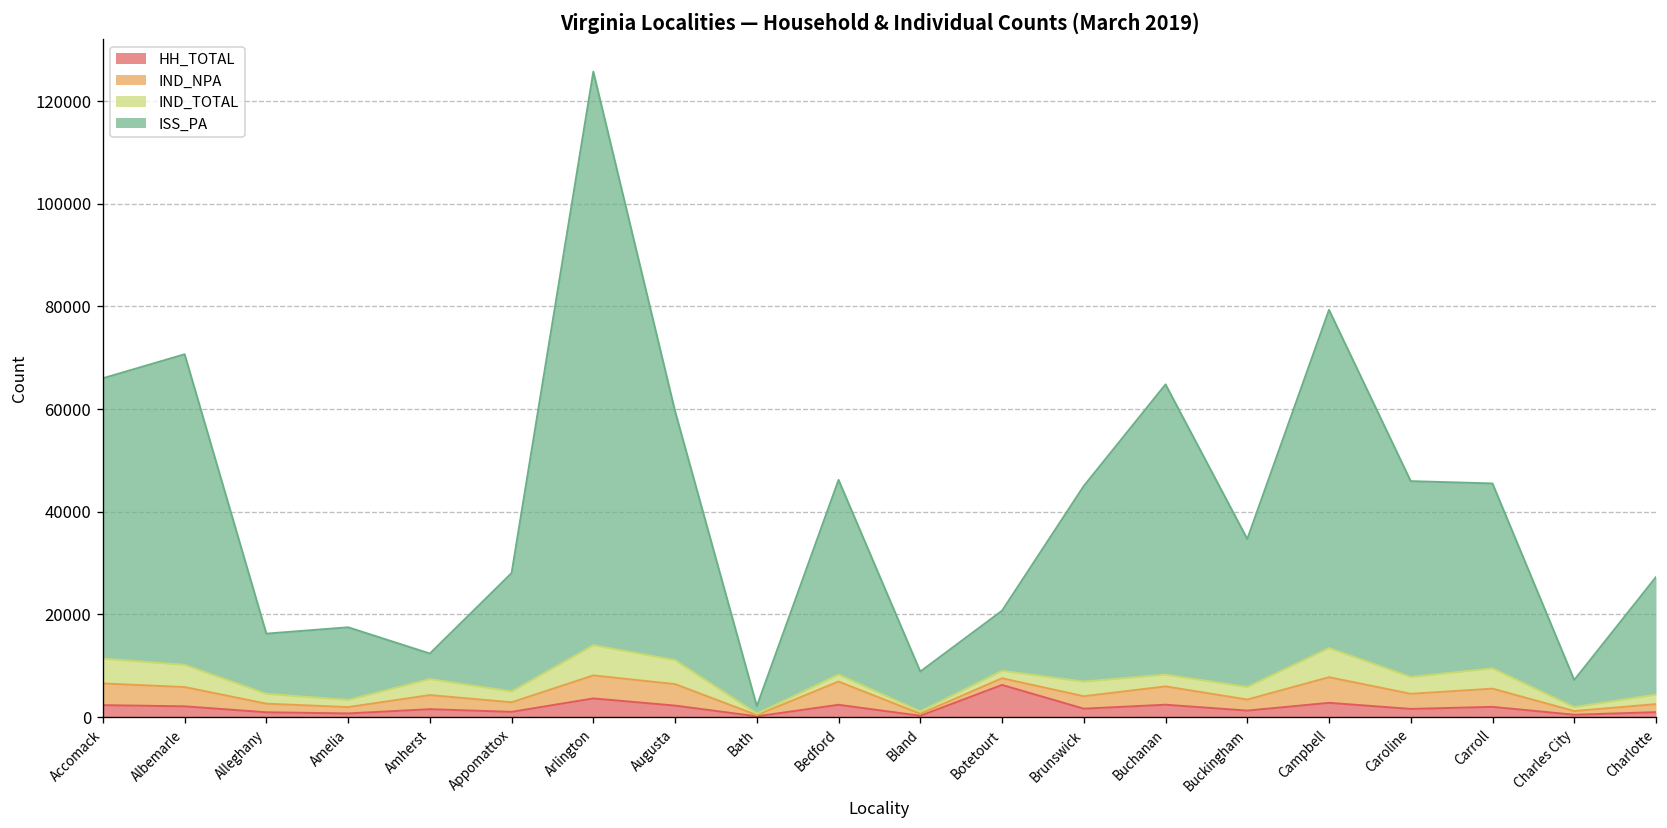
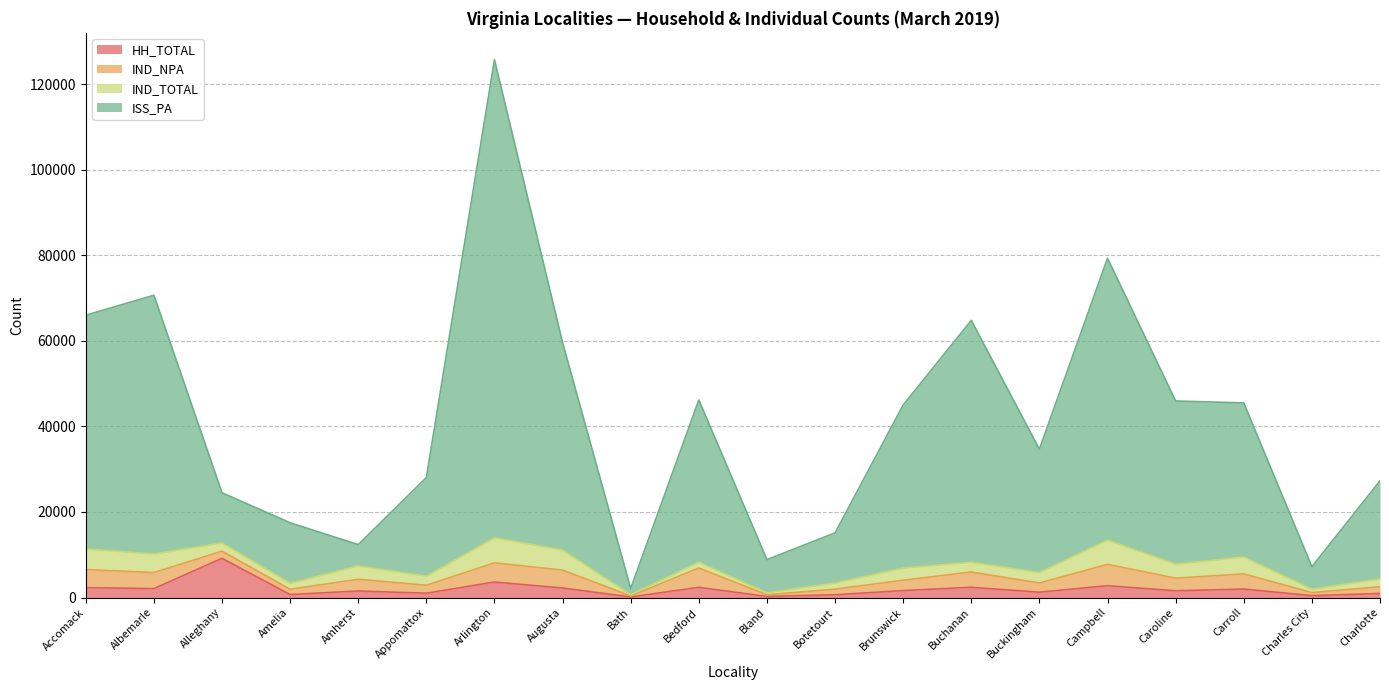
  {
    "HH_TOTAL": {
      "Accomack": 2000,
      "Albemarle": 2000,
-     "Alleghany": 1000,
+     "Alleghany": 9000,
      "Amelia": 1000,
      "Amherst": 2000,
      "Appomattox": 1000,
      "Arlington": 4000,
      "Augusta": 2000,
      "Bedford": 2000,
-     "Botetourt": 6000,
+     "Botetourt": 1000,
      "Brunswick": 2000,
      "Buchanan": 2000,
      "Buckingham": 1000,
      "Campbell": 3000,
      "Caroline": 2000,
      "Carroll": 2000,
      "Charles City": 0,
      "Charlotte": 1000
    },
    "IND_NPA": {
      "Accomack": 4000,
      "Albemarle": 4000,
      "Alleghany": 2000,
      "Amelia": 1000,
      "Amherst": 3000,
      "Appomattox": 2000,
      "Arlington": 4000,
      "Augusta": 4000,
      "Bedford": 5000,
      "Botetourt": 1000,
      "Brunswick": 2000,
      "Buchanan": 4000,
      "Buckingham": 2000,
      "Campbell": 5000,
      "Caroline": 3000,
      "Carroll": 4000,
      "Charles City": 1000,
      "Charlotte": 2000
    },
    "IND_TOTAL": {
      "Accomack": 5000,
      "Albemarle": 4000,
      "Alleghany": 2000,
      "Amelia": 1000,
      "Amherst": 3000,
      "Appomattox": 2000,
      "Arlington": 6000,
      "Augusta": 5000,
      "Bedford": 1000,
      "Botetourt": 1000,
      "Brunswick": 3000,
      "Buchanan": 2000,
      "Buckingham": 2000,
      "Campbell": 6000,
      "Caroline": 3000,
      "Carroll": 4000,
      "Charles City": 1000,
      "Charlotte": 2000
    },
    "ISS_PA": {
      "Accomack": 55000,
      "Albemarle": 61000,
      "Alleghany": 12000,
      "Amelia": 14000,
      "Amherst": 5000,
      "Appomattox": 23000,
      "Arlington": 112000,
      "Augusta": 48000,
      "Bath": 1000,
      "Bedford": 38000,
      "Bland": 8000,
      "Botetourt": 12000,
      "Brunswick": 38000,
      "Buchanan": 57000,
      "Buckingham": 29000,
      "Campbell": 66000,
      "Caroline": 38000,
      "Carroll": 36000,
      "Charles City": 5000,
      "Charlotte": 23000
    }
  }
